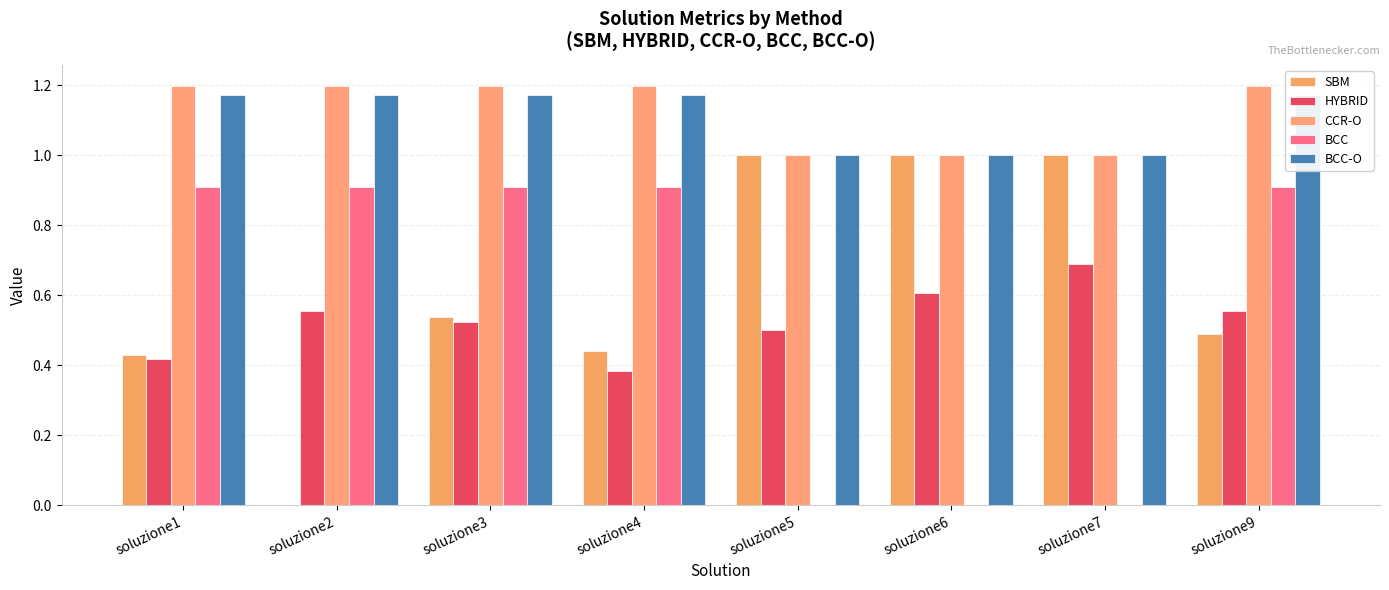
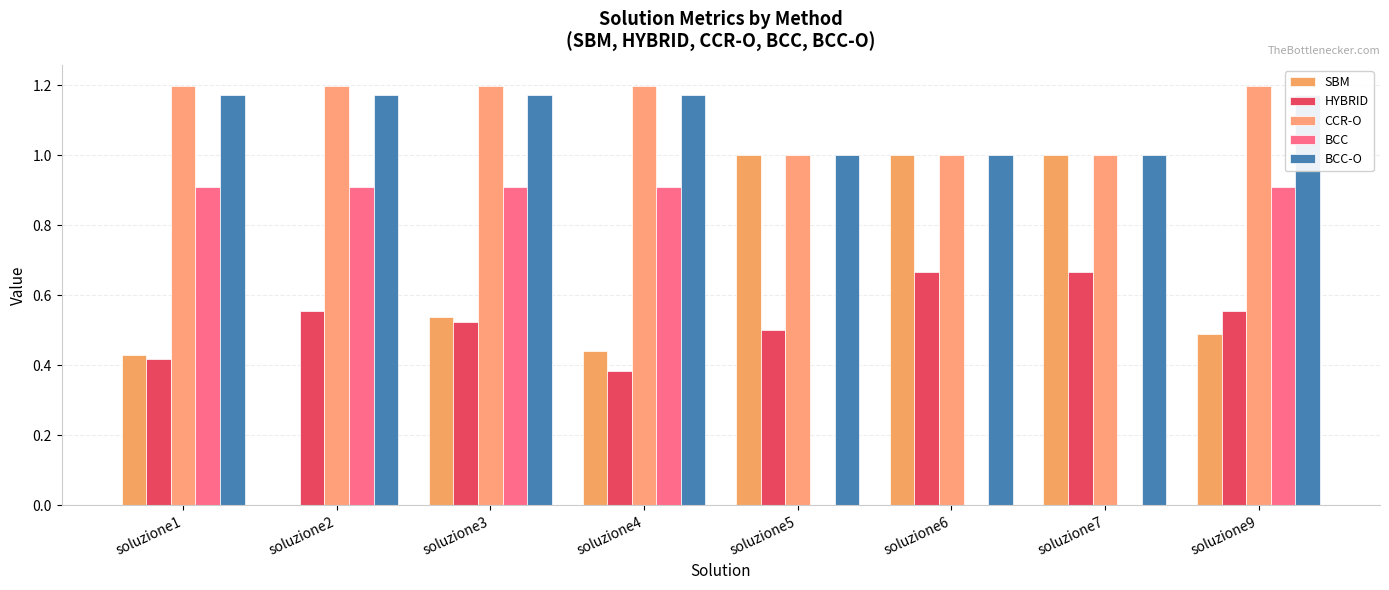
  {
    "HYBRID": {
      "soluzione1": 0.42,
      "soluzione2": 0.56,
      "soluzione3": 0.52,
      "soluzione4": 0.38,
      "soluzione5": 0.50,
-     "soluzione6": 0.61,
-     "soluzione7": 0.69,
+     "soluzione6": 0.67,
+     "soluzione7": 0.67,
      "soluzione9": 0.56
    },
    "BCC-O": {
      "soluzione1": 1.17,
      "soluzione2": 1.17,
      "soluzione3": 1.17,
      "soluzione4": 1.17,
      "soluzione5": 1.00,
      "soluzione6": 1.00,
      "soluzione7": 1.00
    }
  }
